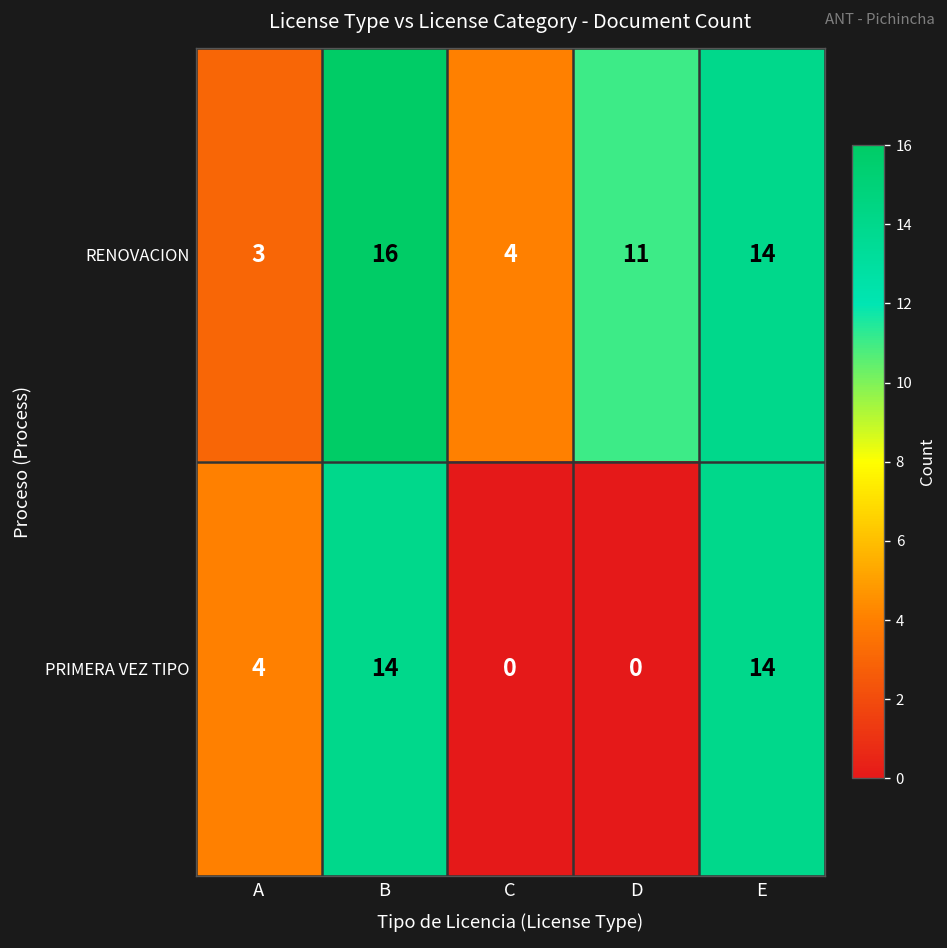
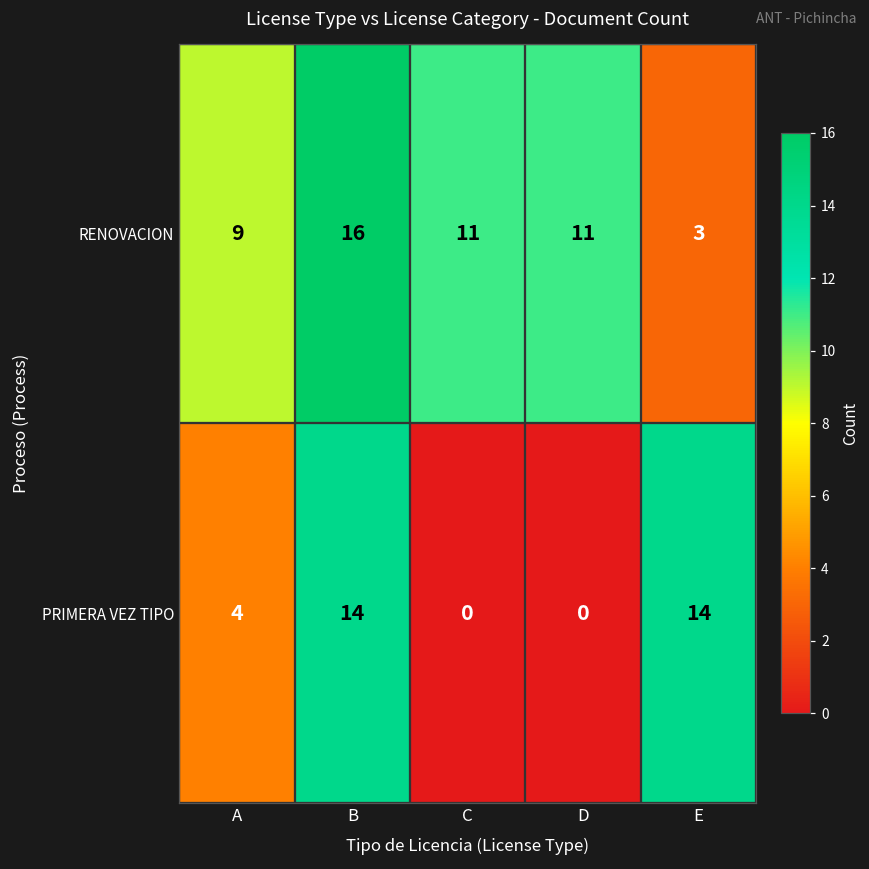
  {
    "RENOVACION": {
-     "A": 3,
+     "A": 9,
      "B": 16,
-     "C": 4,
+     "C": 11,
      "D": 11,
-     "E": 14
+     "E": 3
    },
    "PRIMERA VEZ TIPO": {
      "A": 4,
      "B": 14,
      "C": 0,
      "D": 0,
      "E": 14
    }
  }
